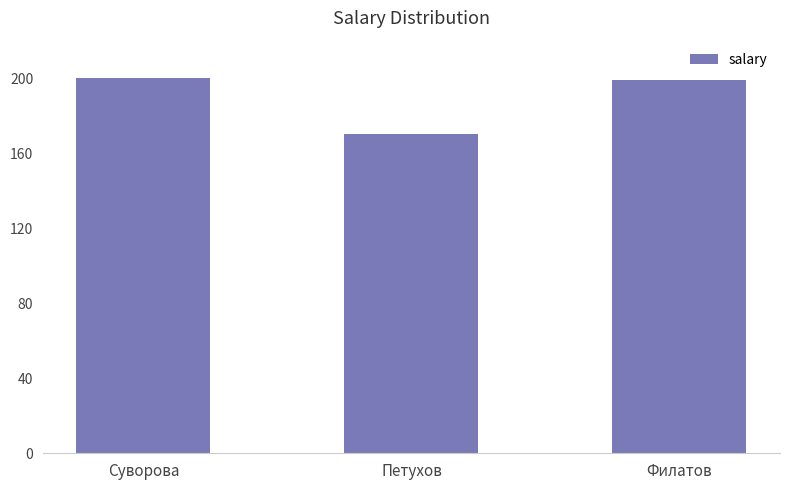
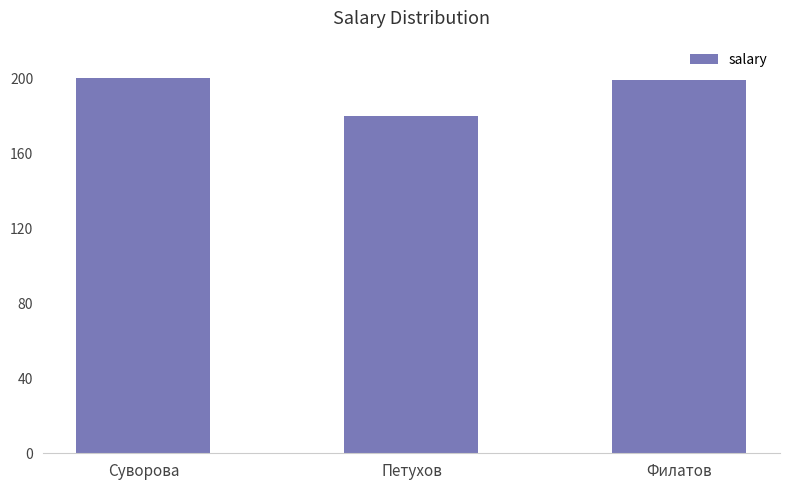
  {
    "Суворова": 200,
-   "Петухов": 170,
+   "Петухов": 180,
    "Филатов": 199
  }
